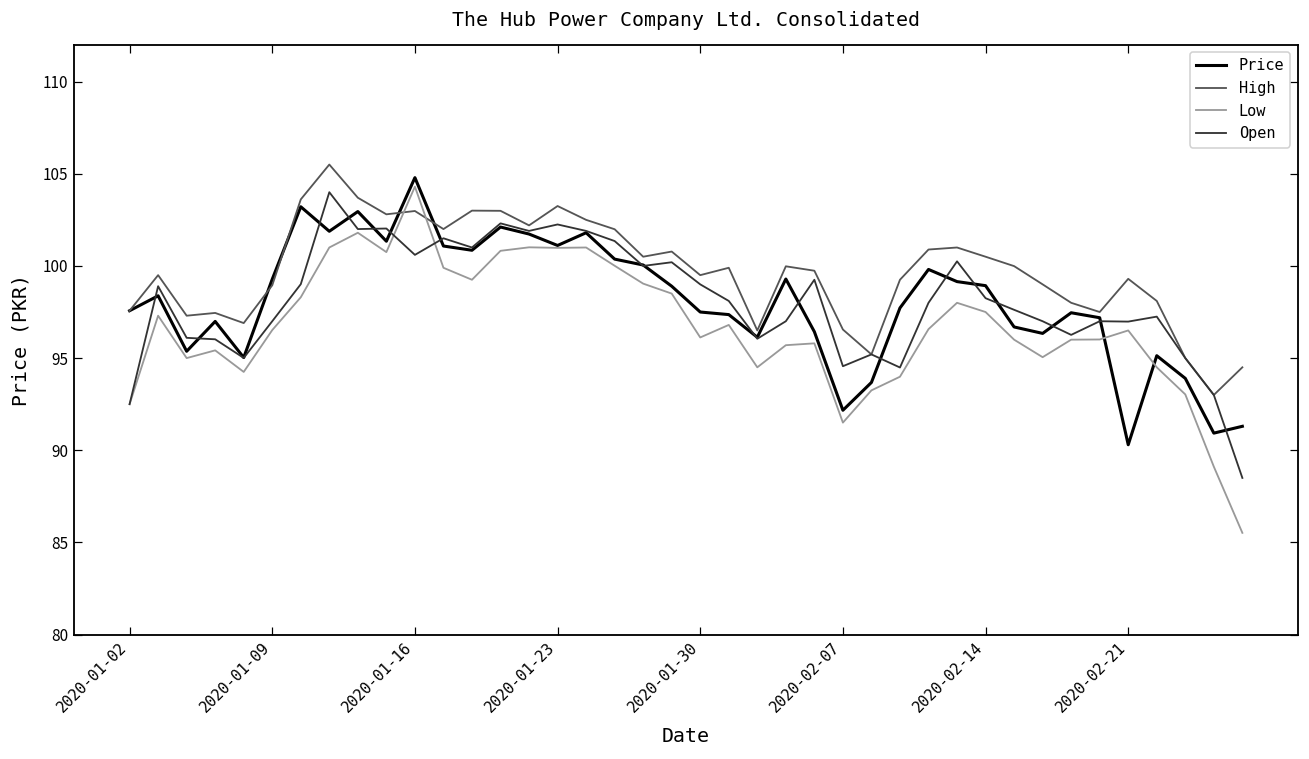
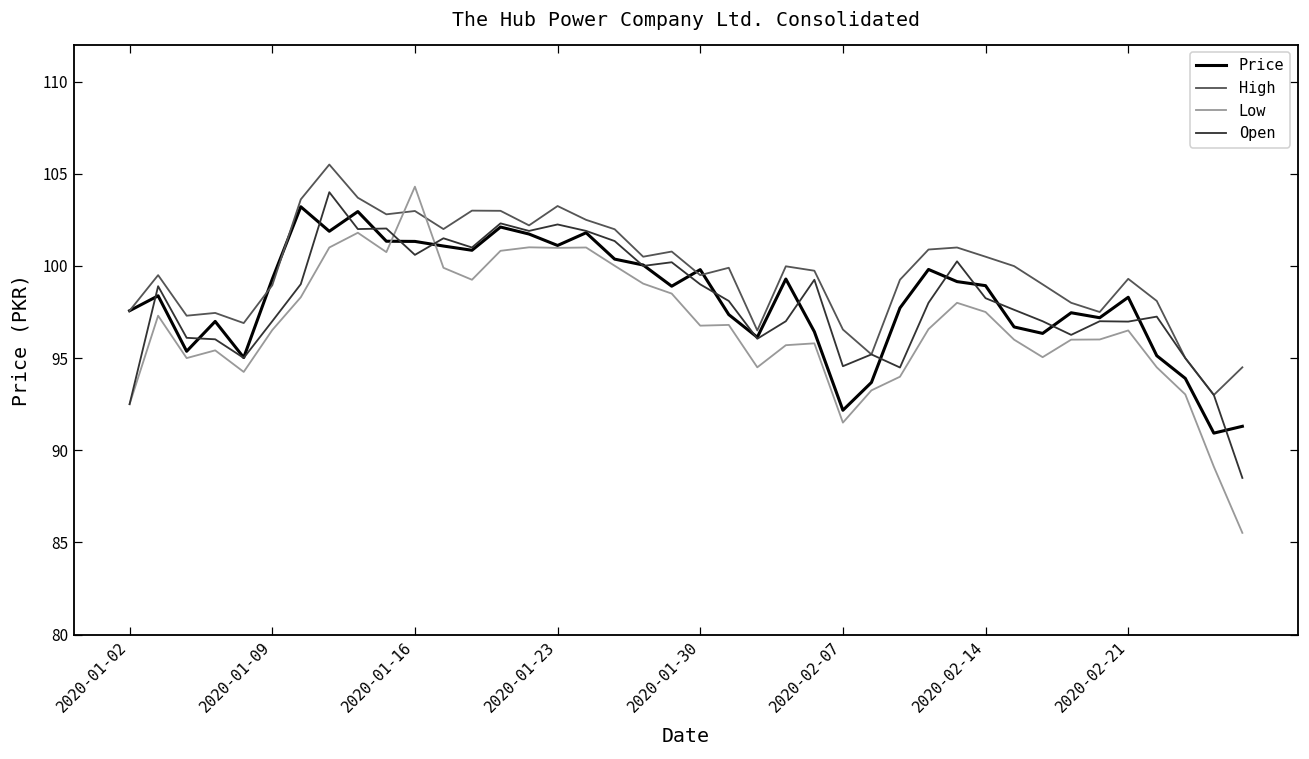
  {
    "Price": {
      "2020-01-09": 99.3,
-     "2020-01-16": 104.8,
-     "2020-01-30": 97.5,
+     "2020-01-16": 101.3,
+     "2020-01-30": 99.8,
      "2020-02-07": 92.2,
      "2020-02-14": 98.9,
-     "2020-02-21": 90.3
+     "2020-02-21": 98.3
    },
    "Low": {
      "2020-01-09": 96.5,
      "2020-01-16": 104.3,
-     "2020-01-30": 96.1,
+     "2020-01-30": 96.8,
      "2020-02-07": 91.5,
      "2020-02-14": 97.5,
      "2020-02-21": 96.5
    }
  }
